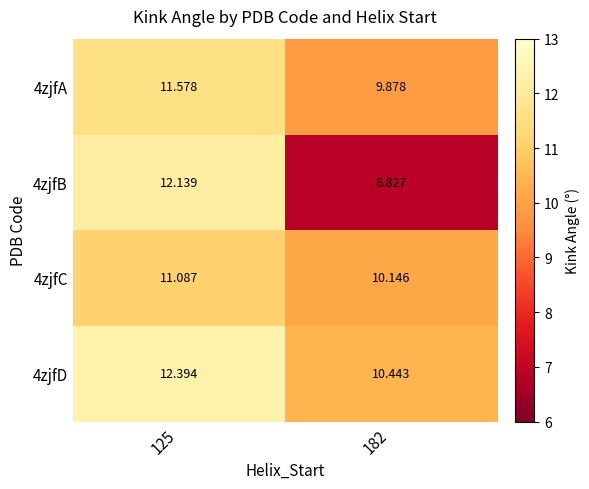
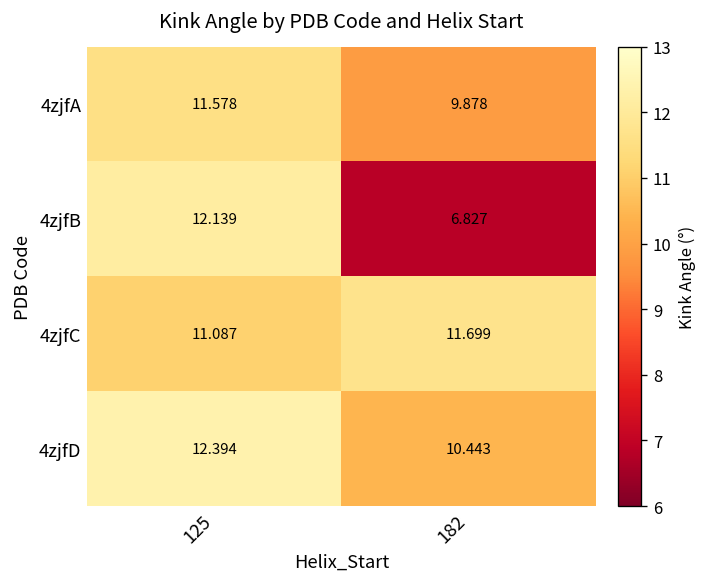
  {
    "4zjfA": {
      "125": 11.578,
      "182": 9.878
    },
    "4zjfB": {
      "125": 12.139,
      "182": 6.827
    },
    "4zjfC": {
      "125": 11.087,
-     "182": 10.146
+     "182": 11.699
    },
    "4zjfD": {
      "125": 12.394,
      "182": 10.443
    }
  }
